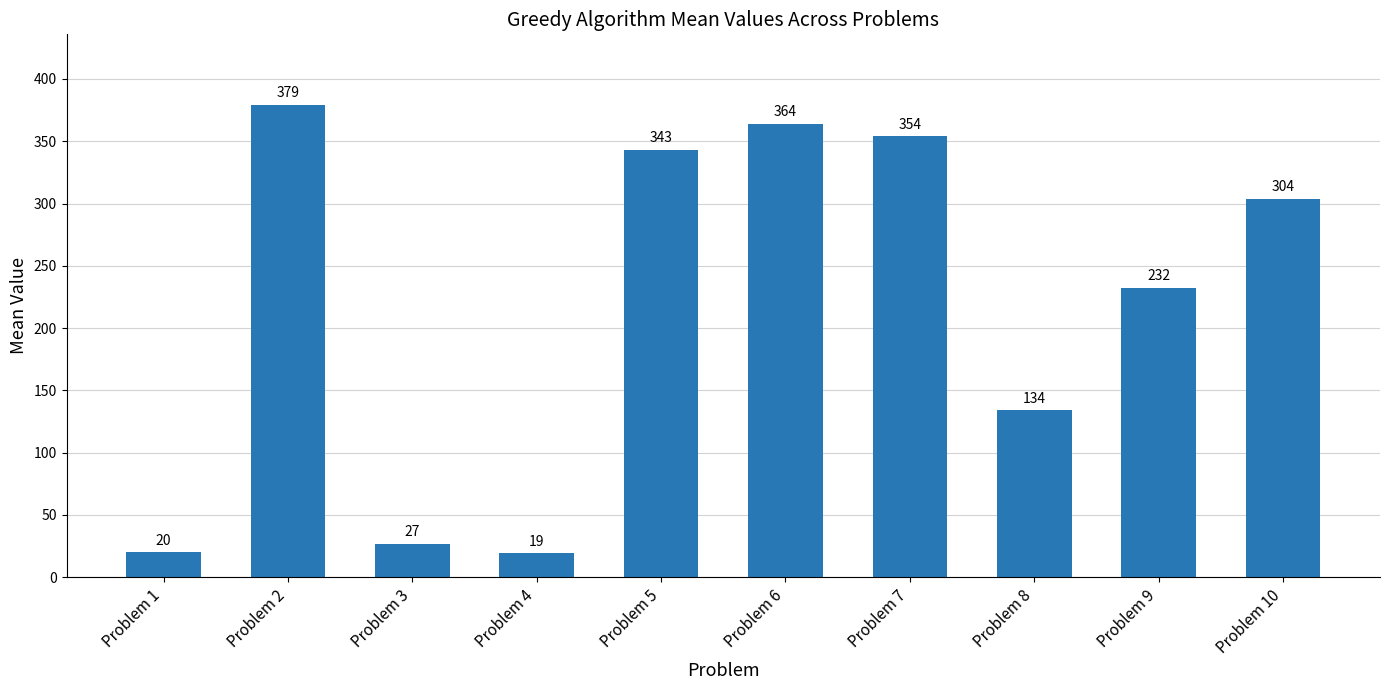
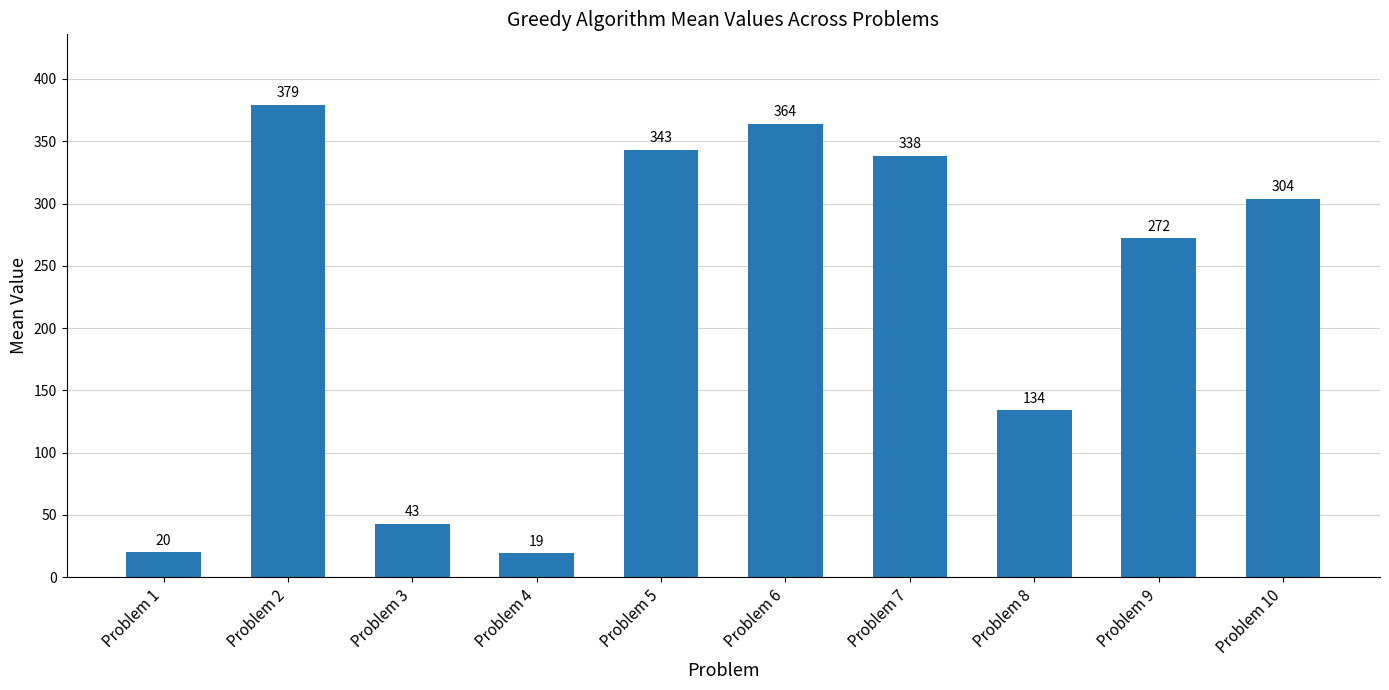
  {
    "Problem 1": 20,
    "Problem 2": 379,
-   "Problem 3": 27,
+   "Problem 3": 43,
    "Problem 4": 19,
    "Problem 5": 343,
    "Problem 6": 364,
-   "Problem 7": 354,
+   "Problem 7": 338,
    "Problem 8": 134,
-   "Problem 9": 232,
+   "Problem 9": 272,
    "Problem 10": 304
  }
